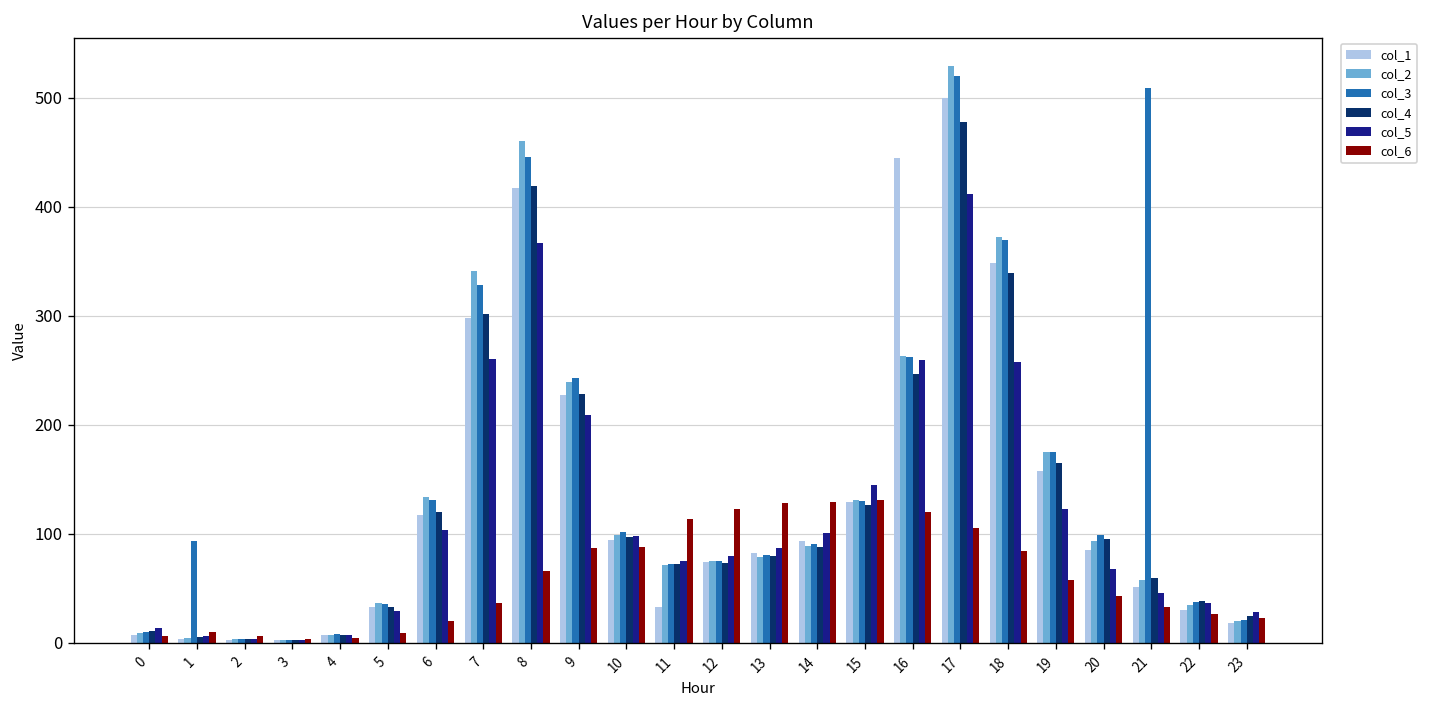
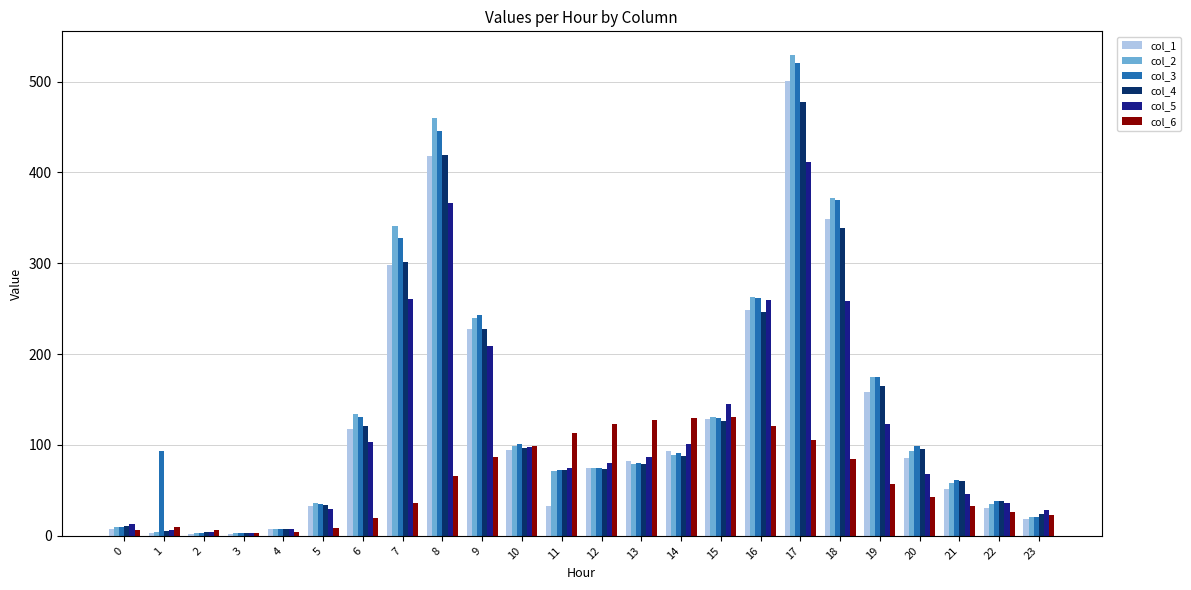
  {
    "col_1": {
      "0": 10,
      "1": 0,
      "4": 10,
      "5": 30,
      "6": 120,
      "7": 300,
      "8": 420,
      "9": 230,
      "10": 90,
      "11": 30,
      "12": 70,
      "13": 80,
      "14": 90,
      "15": 130,
-     "16": 440,
+     "16": 250,
      "17": 500,
      "18": 350,
      "19": 160,
      "20": 90,
      "21": 50,
      "22": 30,
      "23": 20
    },
    "col_2": {
      "0": 10,
      "1": 0,
      "2": 0,
      "4": 10,
      "5": 40,
      "6": 130,
      "7": 340,
      "8": 460,
      "9": 240,
      "10": 100,
      "11": 70,
      "12": 80,
      "13": 80,
      "14": 90,
      "15": 130,
      "16": 260,
      "17": 530,
      "18": 370,
      "19": 180,
      "20": 90,
      "21": 60,
      "22": 30,
      "23": 20
    },
    "col_3": {
      "0": 10,
      "1": 90,
      "2": 0,
      "3": 0,
      "4": 10,
      "5": 40,
      "6": 130,
      "7": 330,
      "8": 450,
      "9": 240,
      "10": 100,
      "11": 70,
      "12": 70,
      "13": 80,
      "14": 90,
      "15": 130,
      "16": 260,
      "17": 520,
      "18": 370,
      "19": 180,
      "20": 100,
-     "21": 510,
+     "21": 60,
      "22": 40,
      "23": 20
    },
    "col_6": {
      "0": 10,
      "1": 10,
      "2": 10,
      "3": 0,
      "4": 0,
      "5": 10,
      "6": 20,
      "7": 40,
      "8": 70,
      "9": 90,
-     "10": 90,
+     "10": 100,
      "11": 110,
      "12": 120,
      "13": 130,
      "14": 130,
      "15": 130,
      "16": 120,
      "17": 110,
      "18": 80,
      "19": 60,
      "20": 40,
      "21": 30,
      "22": 30,
      "23": 20
    }
  }
